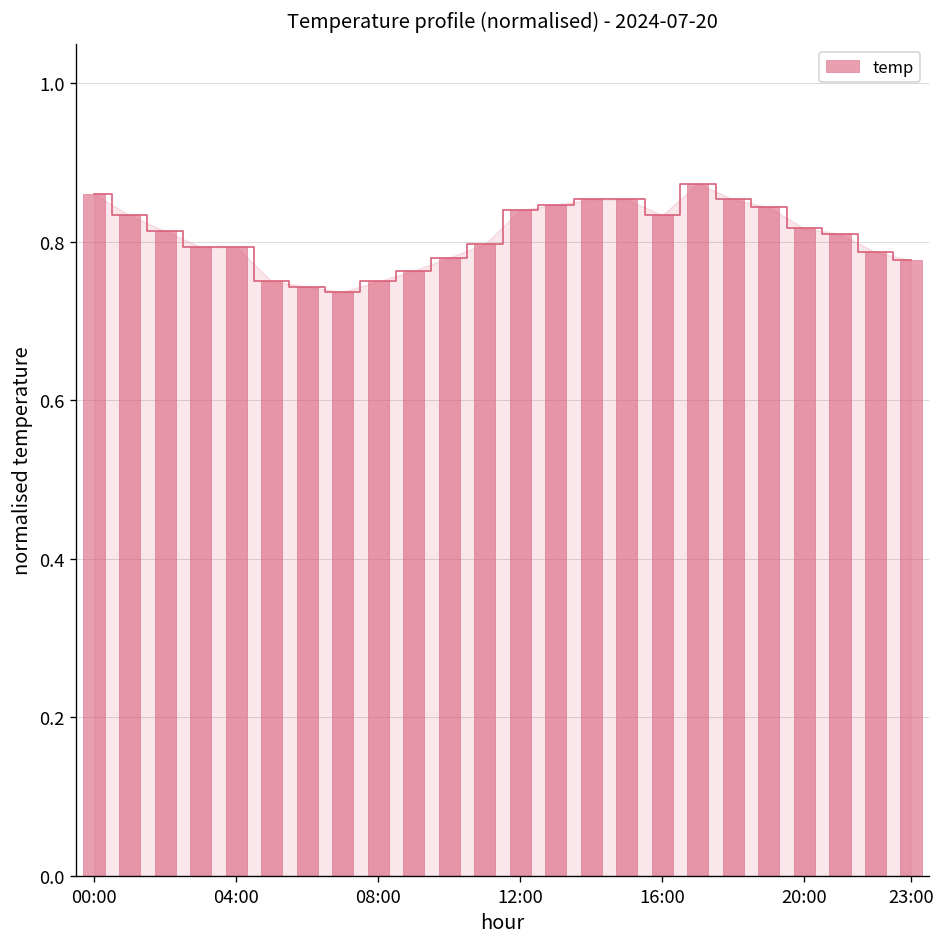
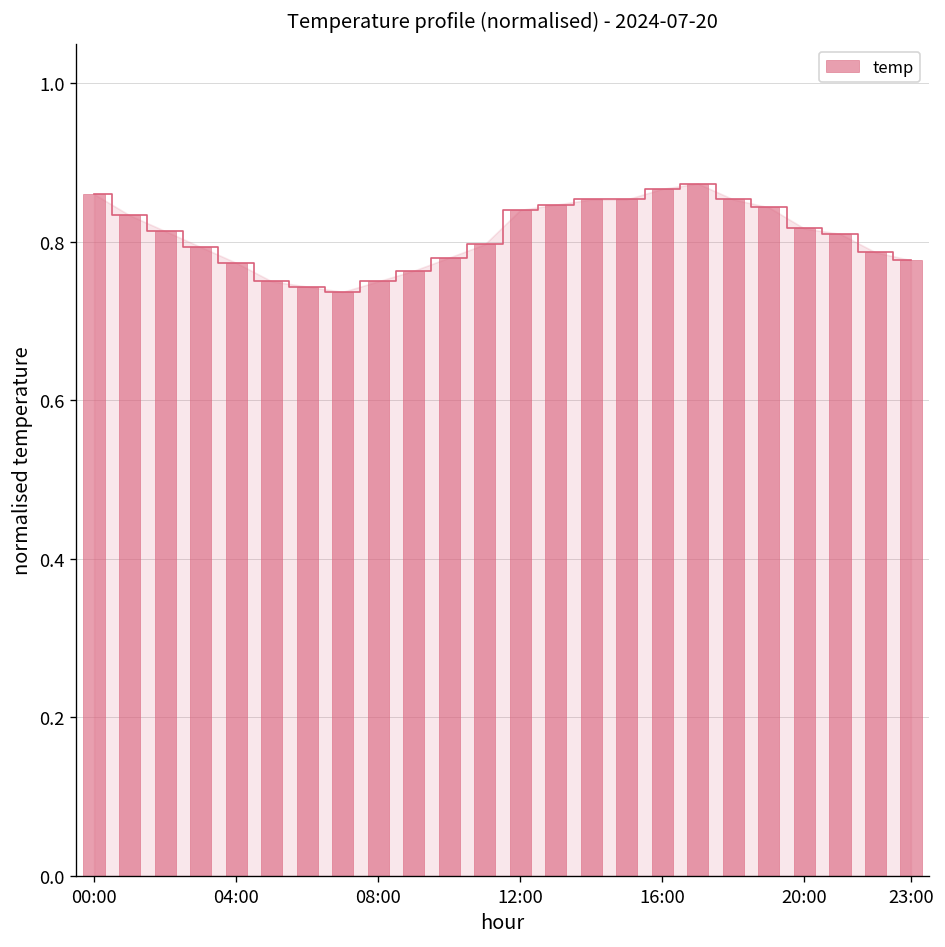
  {
    "00:00": 0.86,
-   "04:00": 0.79,
+   "04:00": 0.77,
    "08:00": 0.75,
    "12:00": 0.84,
-   "16:00": 0.83,
+   "16:00": 0.87,
    "20:00": 0.82,
    "23:00": 0.78
  }
